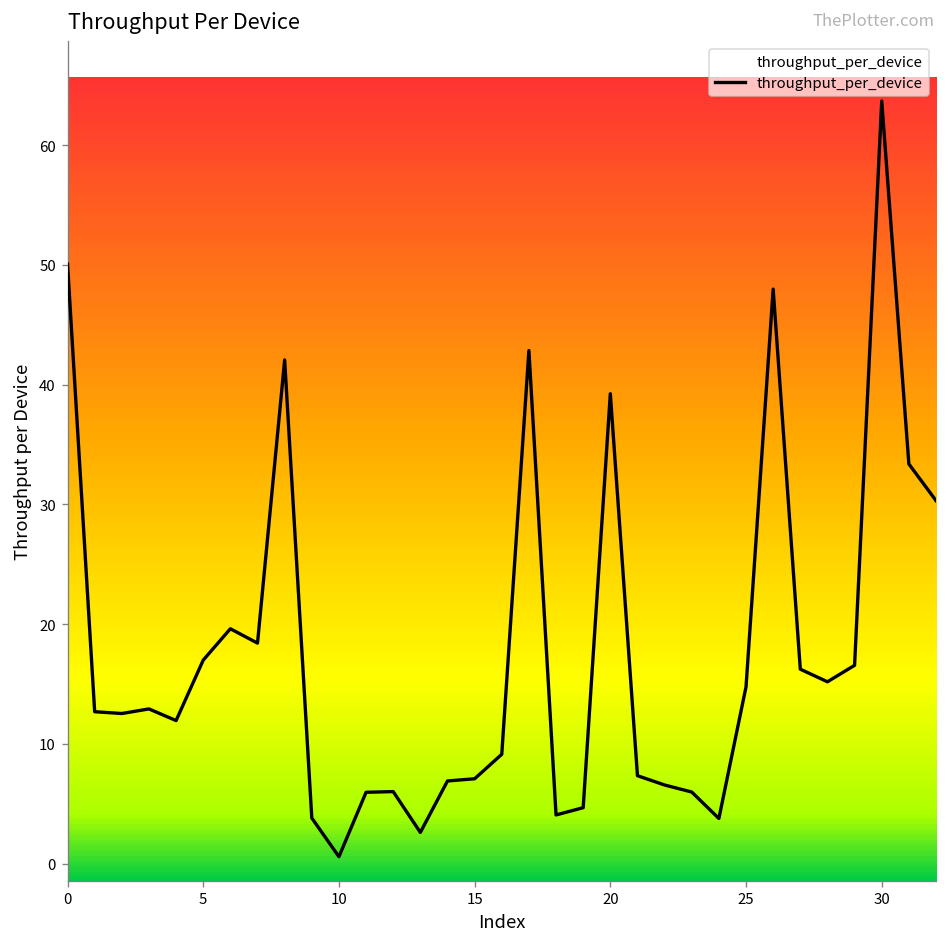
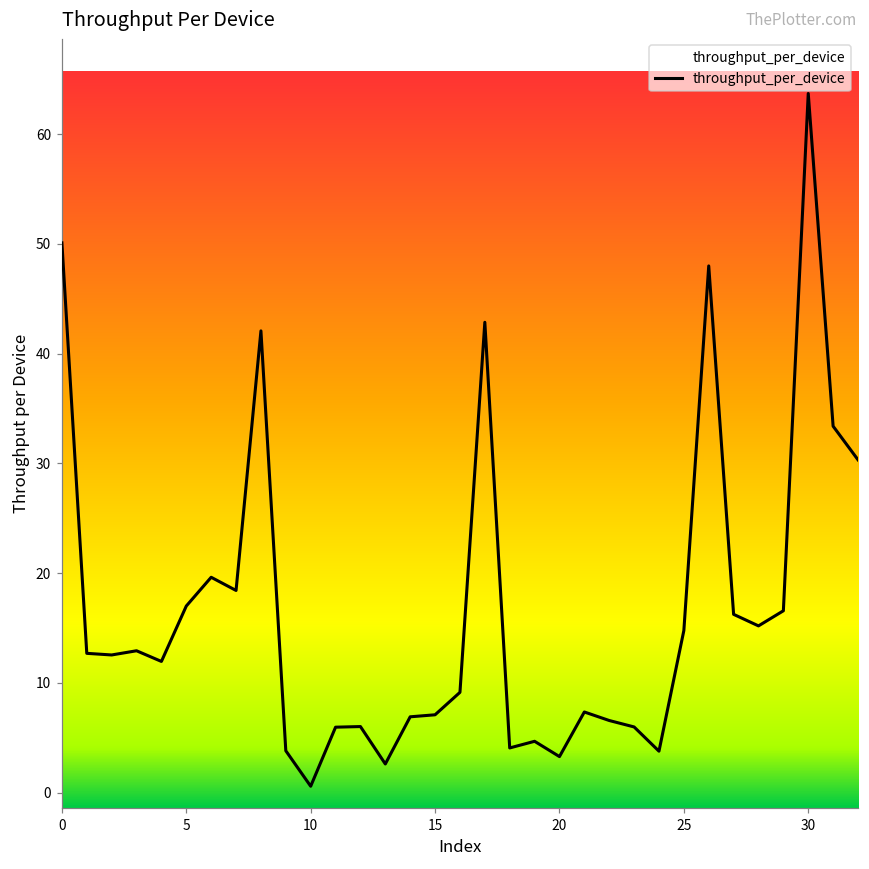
  {
    "0": 50,
    "5": 17,
    "10": 1,
    "15": 7,
-   "20": 39,
+   "20": 3,
    "25": 15,
    "30": 64
  }
